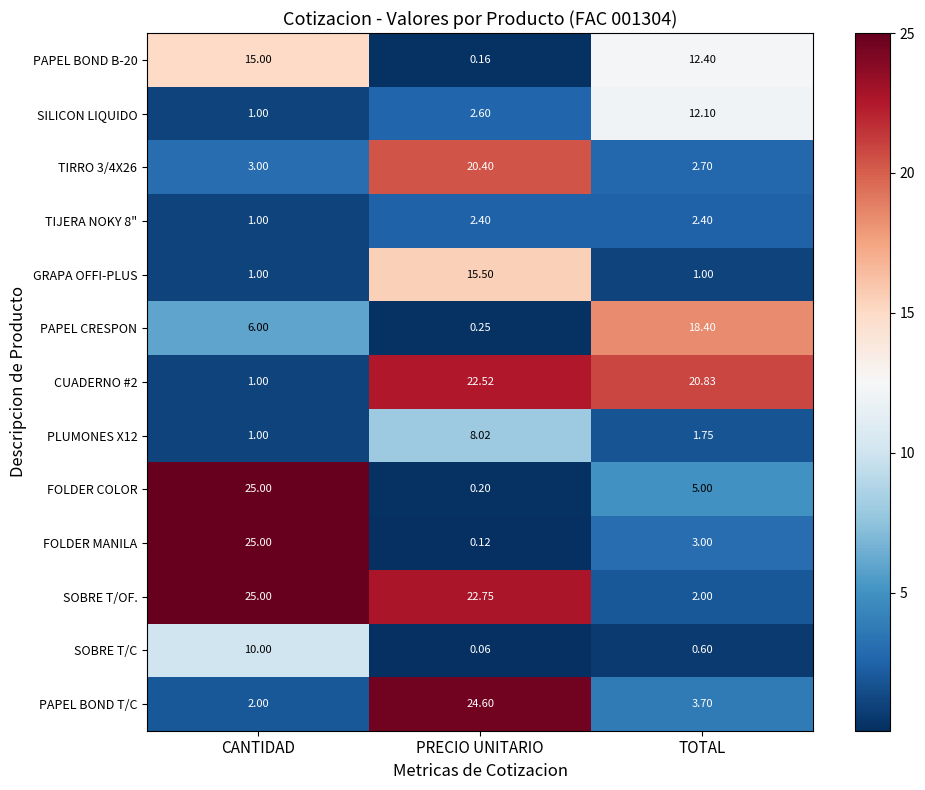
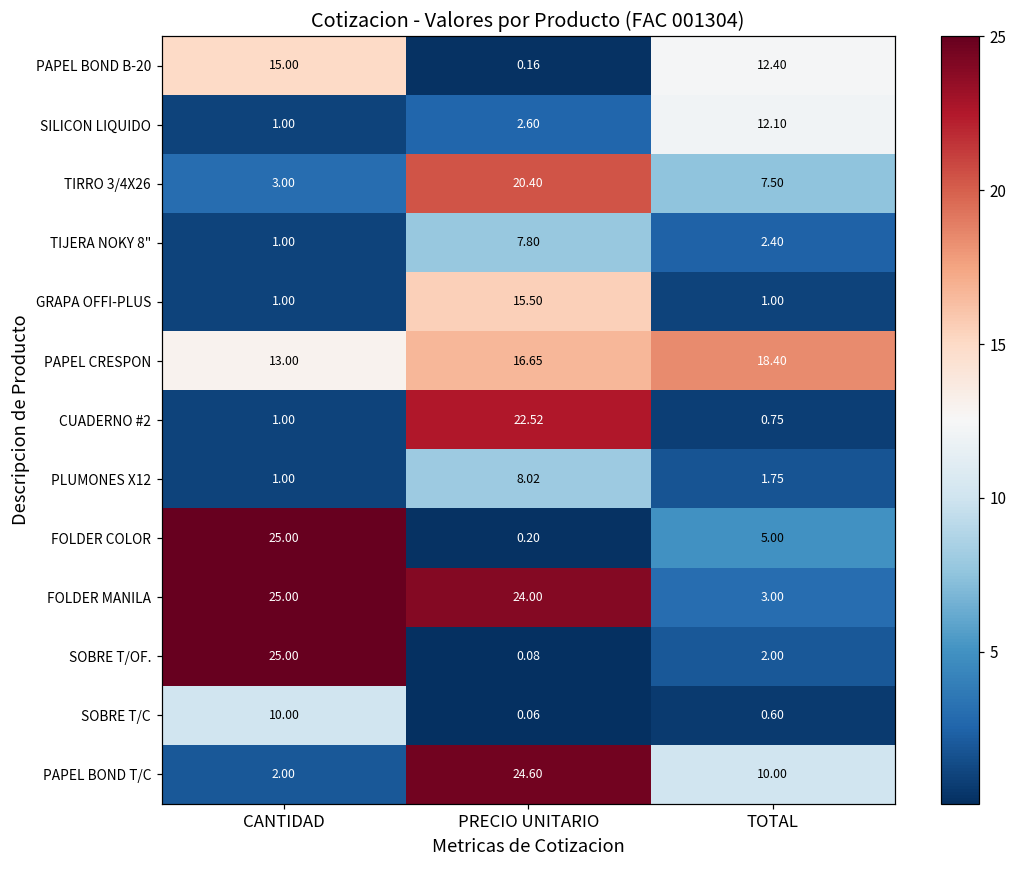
  {
    "PAPEL BOND B-20": {
      "CANTIDAD": 15.00,
      "PRECIO UNITARIO": 0.16,
      "TOTAL": 12.40
    },
    "SILICON LIQUIDO": {
      "CANTIDAD": 1.00,
      "PRECIO UNITARIO": 2.60,
      "TOTAL": 12.10
    },
    "TIRRO 3/4X26": {
      "CANTIDAD": 3.00,
      "PRECIO UNITARIO": 20.40,
-     "TOTAL": 2.70
+     "TOTAL": 7.50
    },
    "TIJERA NOKY 8\"": {
      "CANTIDAD": 1.00,
-     "PRECIO UNITARIO": 2.40,
+     "PRECIO UNITARIO": 7.80,
      "TOTAL": 2.40
    },
    "GRAPA OFFI-PLUS": {
      "CANTIDAD": 1.00,
      "PRECIO UNITARIO": 15.50,
      "TOTAL": 1.00
    },
    "PAPEL CRESPON": {
-     "CANTIDAD": 6.00,
-     "PRECIO UNITARIO": 0.25,
+     "CANTIDAD": 13.00,
+     "PRECIO UNITARIO": 16.65,
      "TOTAL": 18.40
    },
    "CUADERNO #2": {
      "CANTIDAD": 1.00,
      "PRECIO UNITARIO": 22.52,
-     "TOTAL": 20.83
+     "TOTAL": 0.75
    },
    "PLUMONES X12": {
      "CANTIDAD": 1.00,
      "PRECIO UNITARIO": 8.02,
      "TOTAL": 1.75
    },
    "FOLDER COLOR": {
      "CANTIDAD": 25.00,
      "PRECIO UNITARIO": 0.20,
      "TOTAL": 5.00
    },
    "FOLDER MANILA": {
      "CANTIDAD": 25.00,
-     "PRECIO UNITARIO": 0.12,
+     "PRECIO UNITARIO": 24.00,
      "TOTAL": 3.00
    },
    "SOBRE T/OF.": {
      "CANTIDAD": 25.00,
-     "PRECIO UNITARIO": 22.75,
+     "PRECIO UNITARIO": 0.08,
      "TOTAL": 2.00
    },
    "SOBRE T/C": {
      "CANTIDAD": 10.00,
      "PRECIO UNITARIO": 0.06,
      "TOTAL": 0.60
    },
    "PAPEL BOND T/C": {
      "CANTIDAD": 2.00,
      "PRECIO UNITARIO": 24.60,
-     "TOTAL": 3.70
+     "TOTAL": 10.00
    }
  }
